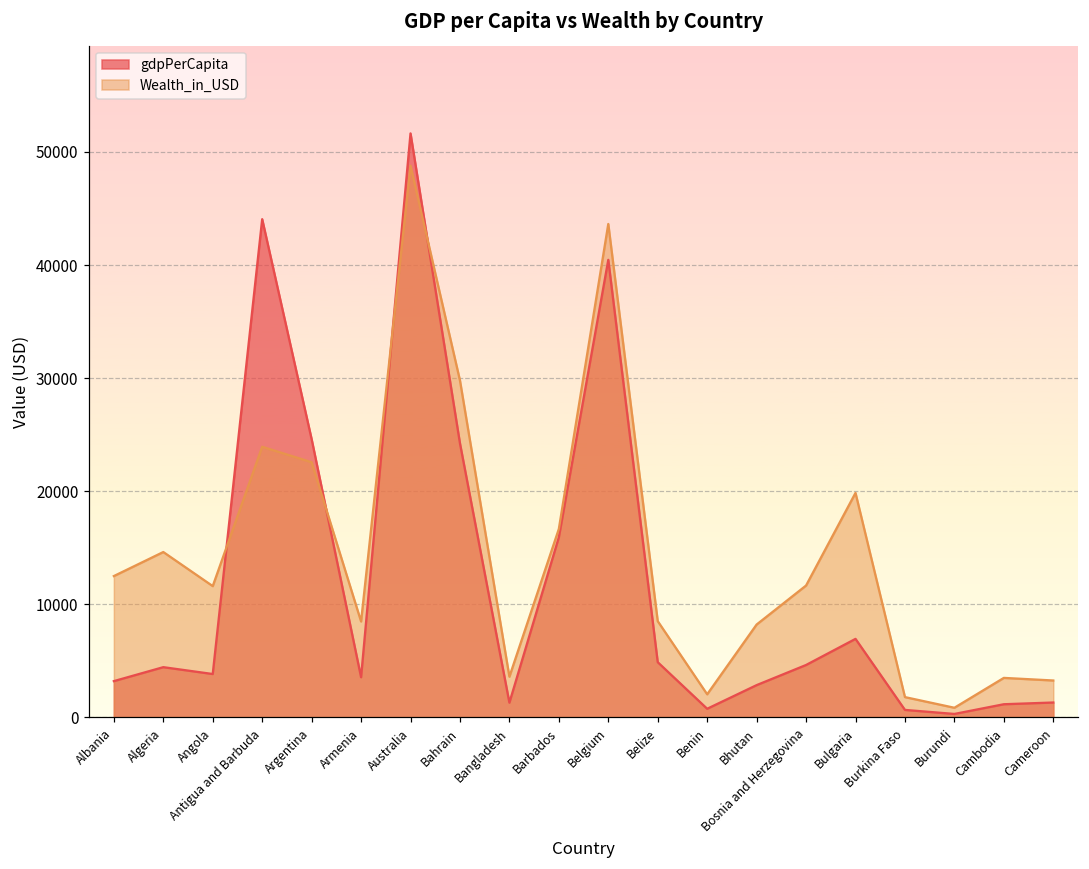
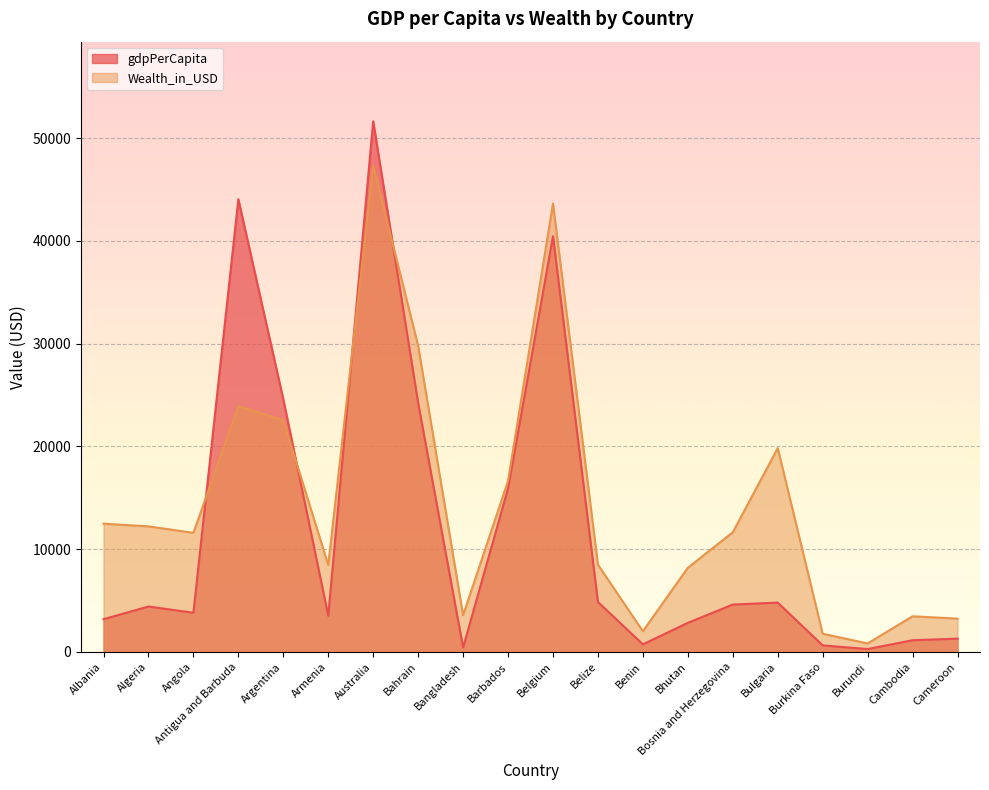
  {
    "gdpPerCapita": {
      "Albania": 3200,
      "Algeria": 4400,
      "Angola": 3800,
      "Antigua and Barbuda": 44100,
      "Argentina": 24600,
      "Armenia": 3500,
      "Australia": 51600,
      "Bahrain": 24200,
-     "Bangladesh": 1300,
+     "Bangladesh": 400,
      "Barbados": 15900,
      "Belgium": 40500,
      "Belize": 4900,
      "Benin": 700,
      "Bhutan": 2800,
      "Bosnia and Herzegovina": 4600,
-     "Bulgaria": 6900,
+     "Bulgaria": 4800,
      "Burkina Faso": 600,
      "Burundi": 300,
      "Cambodia": 1100,
      "Cameroon": 1300
    },
    "Wealth_in_USD": {
      "Albania": 12500,
-     "Algeria": 14600,
+     "Algeria": 12200,
      "Angola": 11600,
      "Antigua and Barbuda": 23900,
      "Argentina": 22600,
      "Armenia": 8500,
-     "Australia": 48800,
+     "Australia": 47300,
      "Bahrain": 29800,
      "Bangladesh": 3600,
      "Barbados": 16700,
      "Belgium": 43600,
      "Belize": 8500,
      "Benin": 2000,
      "Bhutan": 8200,
      "Bosnia and Herzegovina": 11600,
      "Bulgaria": 19800,
      "Burkina Faso": 1800,
      "Burundi": 800,
      "Cambodia": 3500,
      "Cameroon": 3200
    }
  }
